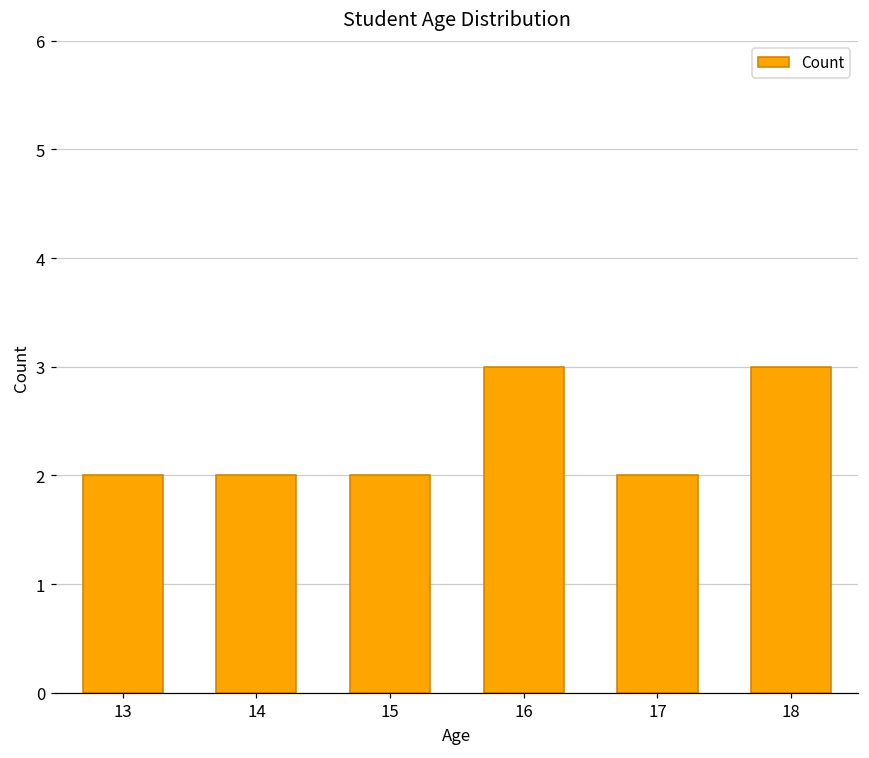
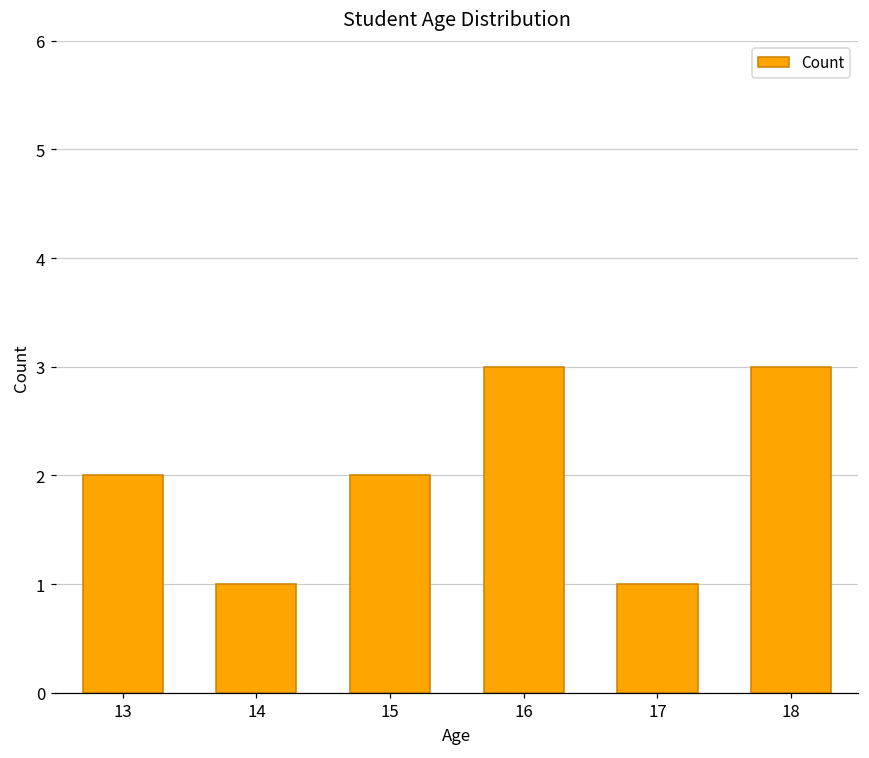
  {
    "13": 2,
-   "14": 2,
+   "14": 1,
    "15": 2,
    "16": 3,
-   "17": 2,
+   "17": 1,
    "18": 3
  }
